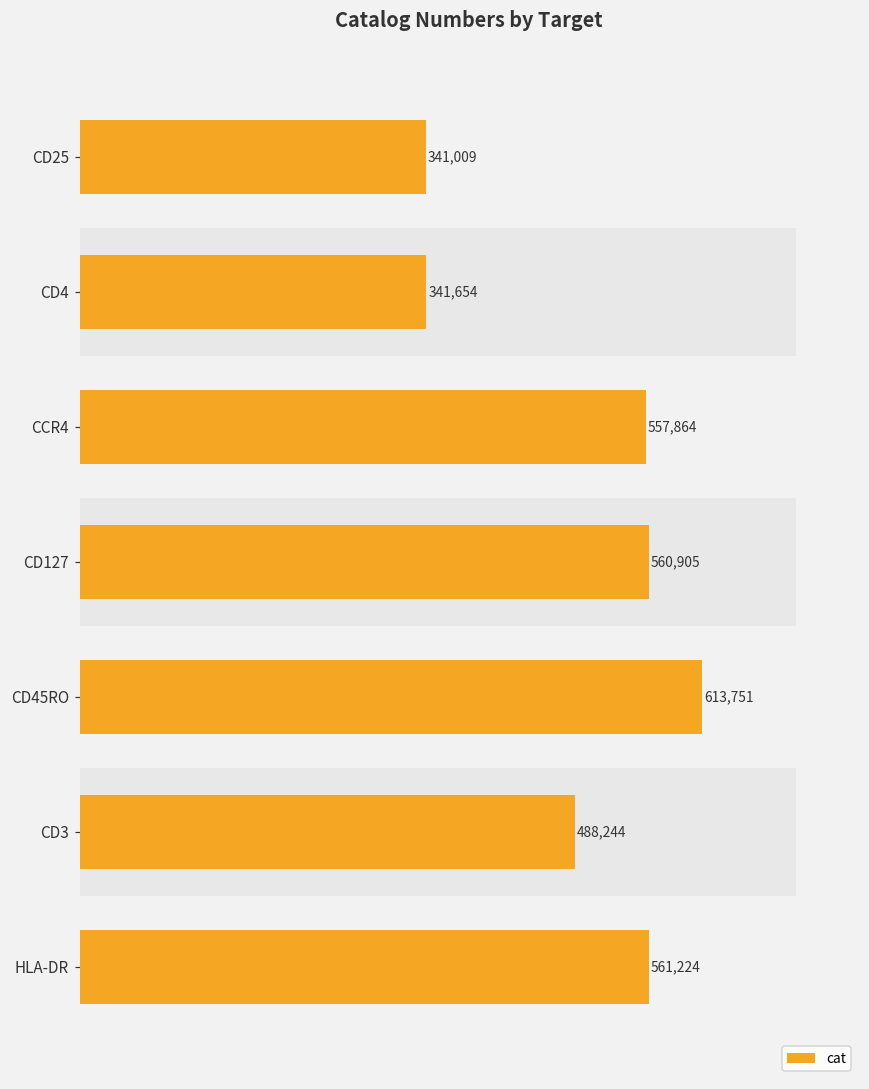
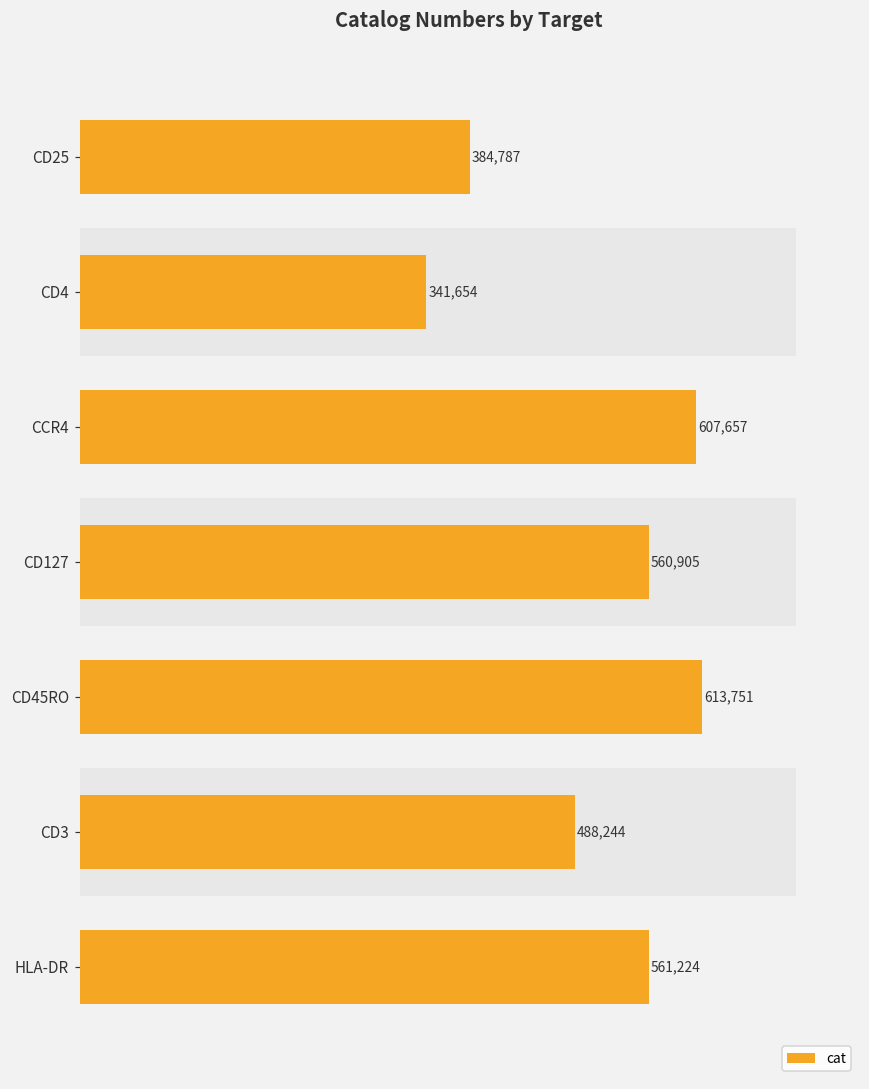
  {
    "cat": {
-     "CD25": "341,009",
-     "CCR4": "557,864"
+     "CD25": "384,787",
+     "CCR4": "607,657"
    }
  }
